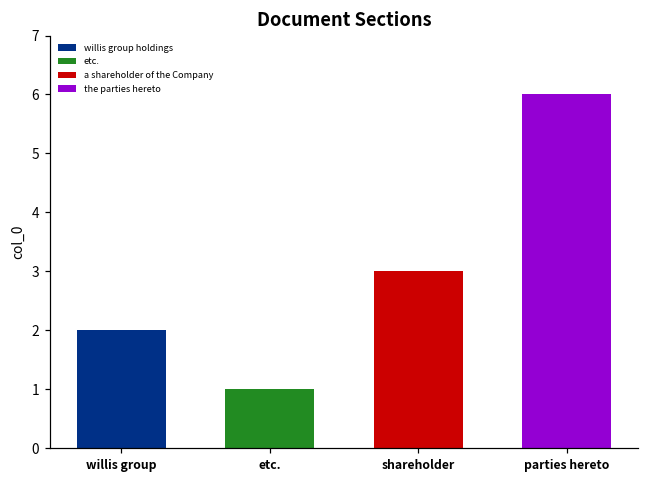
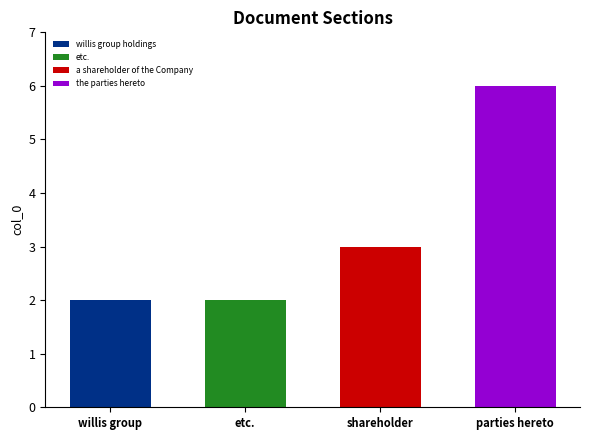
  {
    "willis group": 2,
-   "etc.": 1,
+   "etc.": 2,
    "shareholder": 3,
    "parties hereto": 6
  }
